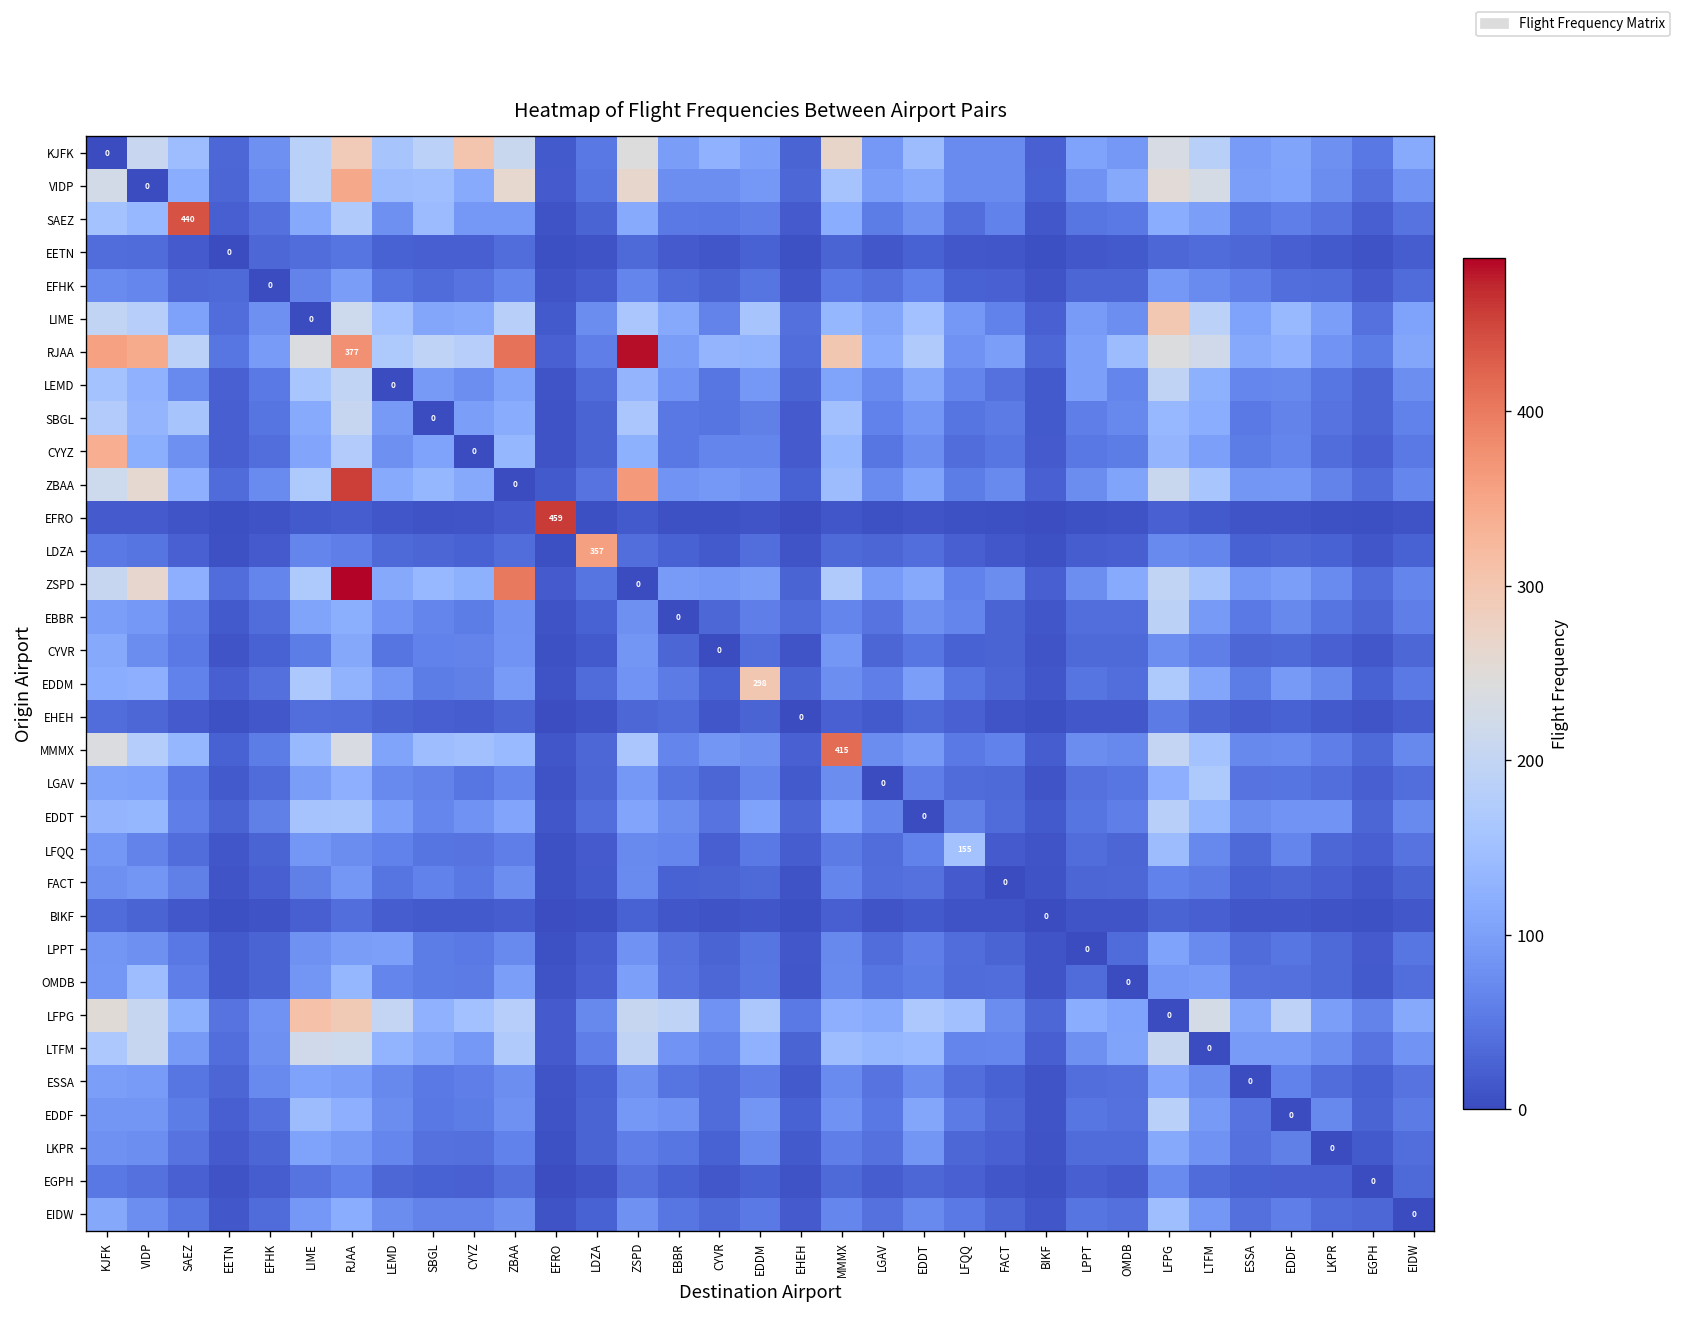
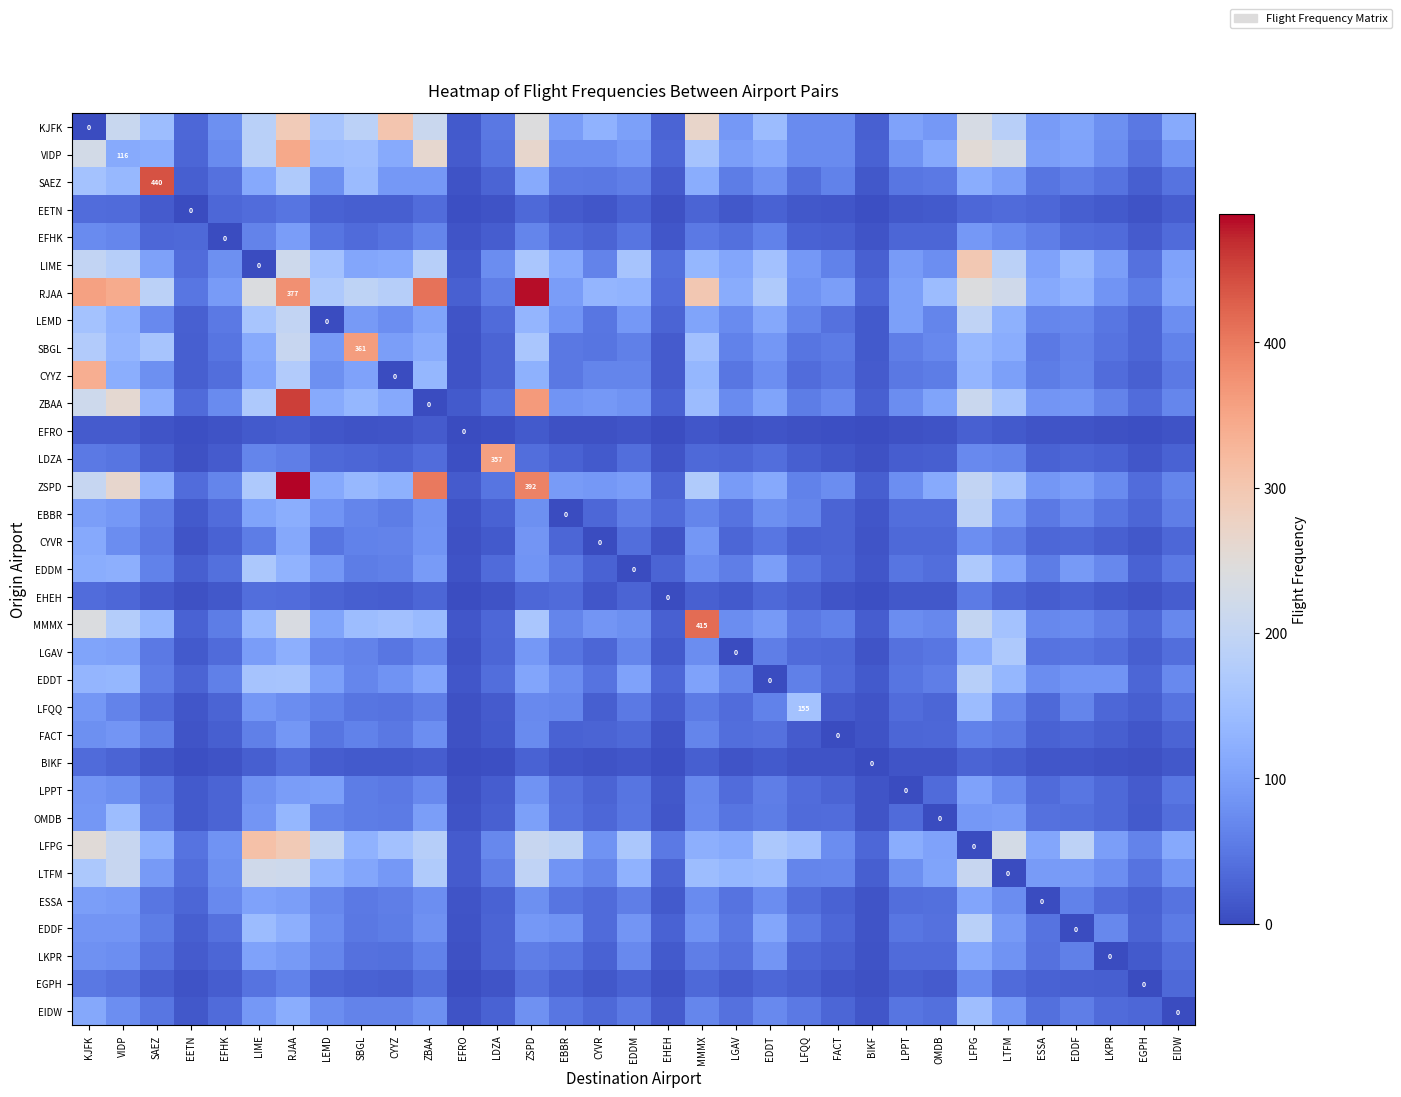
  {
    "KJFK": {
      "KJFK": 0
    },
    "VIDP": {
-     "VIDP": 0
+     "VIDP": 116
    },
    "SAEZ": {
      "SAEZ": 440
    },
    "EETN": {
      "EETN": 0
    },
    "EFHK": {
      "EFHK": 0
    },
    "LIME": {
      "LIME": 0
    },
    "RJAA": {
      "RJAA": 377
    },
    "LEMD": {
      "LEMD": 0
    },
    "SBGL": {
-     "SBGL": 0
+     "SBGL": 361
    },
    "CYYZ": {
      "CYYZ": 0
    },
    "ZBAA": {
      "ZBAA": 0
    },
    "EFRO": {
-     "EFRO": 459
+     "EFRO": 0
    },
    "LDZA": {
      "LDZA": 357
    },
    "ZSPD": {
-     "ZSPD": 0
+     "ZSPD": 392
    },
    "EBBR": {
      "EBBR": 0
    },
    "CYVR": {
      "CYVR": 0
    },
    "EDDM": {
-     "EDDM": 298
+     "EDDM": 0
    },
    "EHEH": {
      "EHEH": 0
    },
    "MMMX": {
      "MMMX": 415
    },
    "LGAV": {
      "LGAV": 0
    },
    "EDDT": {
      "EDDT": 0
    },
    "LFQQ": {
      "LFQQ": 155
    },
    "FACT": {
      "FACT": 0
    },
    "BIKF": {
      "BIKF": 0
    },
    "LPPT": {
      "LPPT": 0
    },
    "OMDB": {
      "OMDB": 0
    },
    "LFPG": {
      "LFPG": 0
    },
    "LTFM": {
      "LTFM": 0
    },
    "ESSA": {
      "ESSA": 0
    },
    "EDDF": {
      "EDDF": 0
    },
    "LKPR": {
      "LKPR": 0
    },
    "EGPH": {
      "EGPH": 0
    },
    "EIDW": {
      "EIDW": 0
    }
  }
